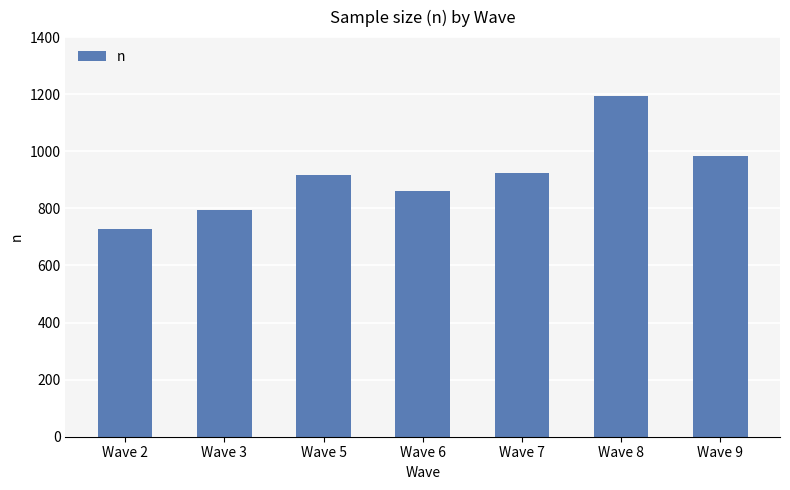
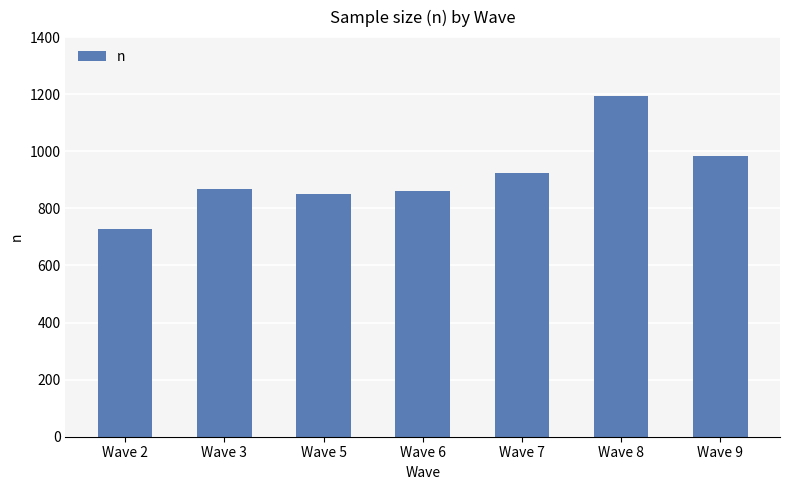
  {
    "Wave 2": 730,
-   "Wave 3": 790,
-   "Wave 5": 920,
+   "Wave 3": 870,
+   "Wave 5": 850,
    "Wave 6": 860,
    "Wave 7": 920,
    "Wave 8": 1200,
    "Wave 9": 980
  }
